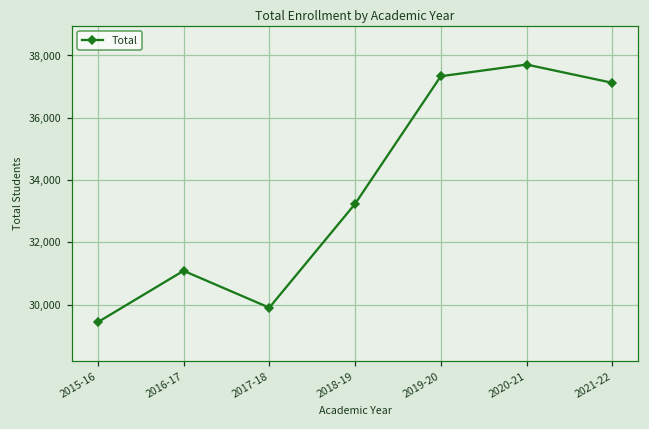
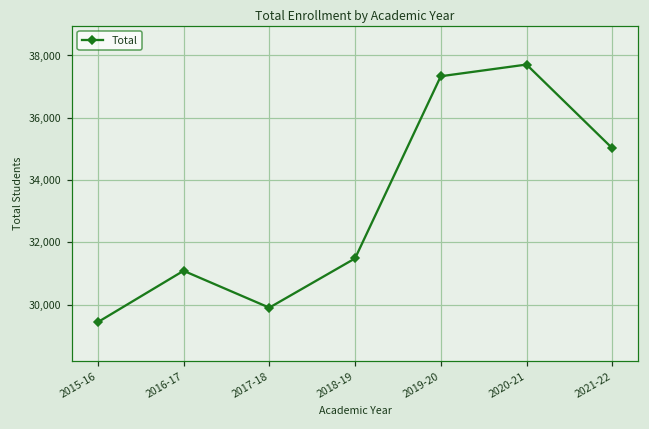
  {
    "2015-16": "29,400",
    "2016-17": "31,100",
    "2017-18": "29,900",
-   "2018-19": "33,200",
+   "2018-19": "31,500",
    "2019-20": "37,300",
    "2020-21": "37,700",
-   "2021-22": "37,100"
+   "2021-22": "35,000"
  }
